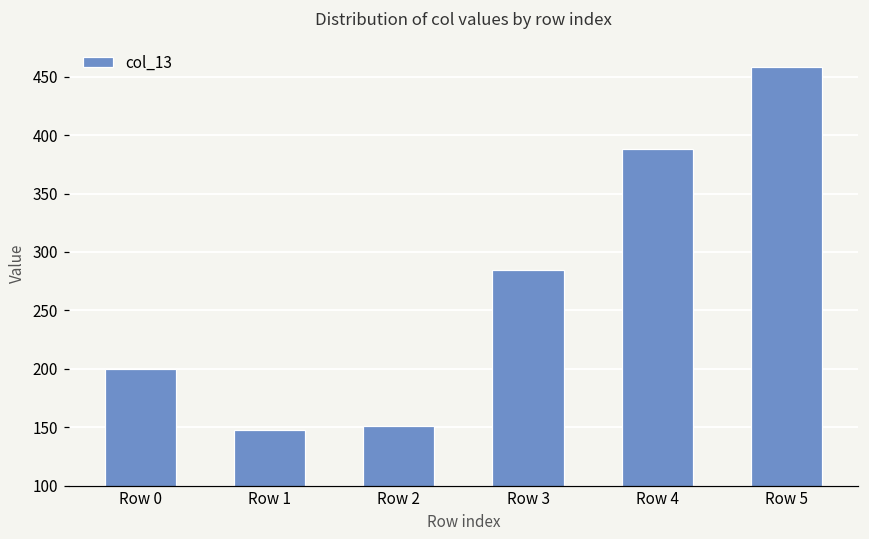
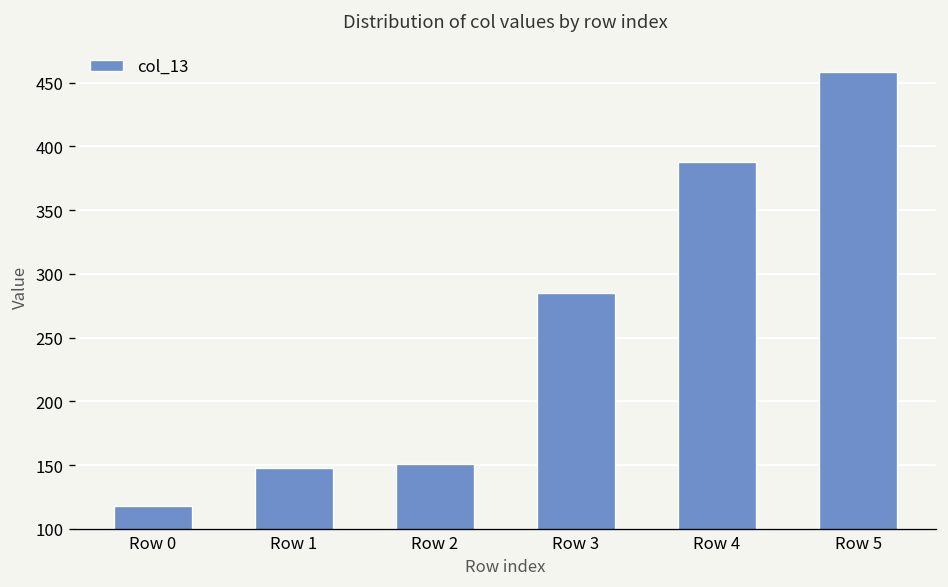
  {
-   "Row 0": 200,
+   "Row 0": 118,
    "Row 1": 148,
    "Row 2": 151,
    "Row 3": 285,
    "Row 4": 388,
    "Row 5": 458
  }
